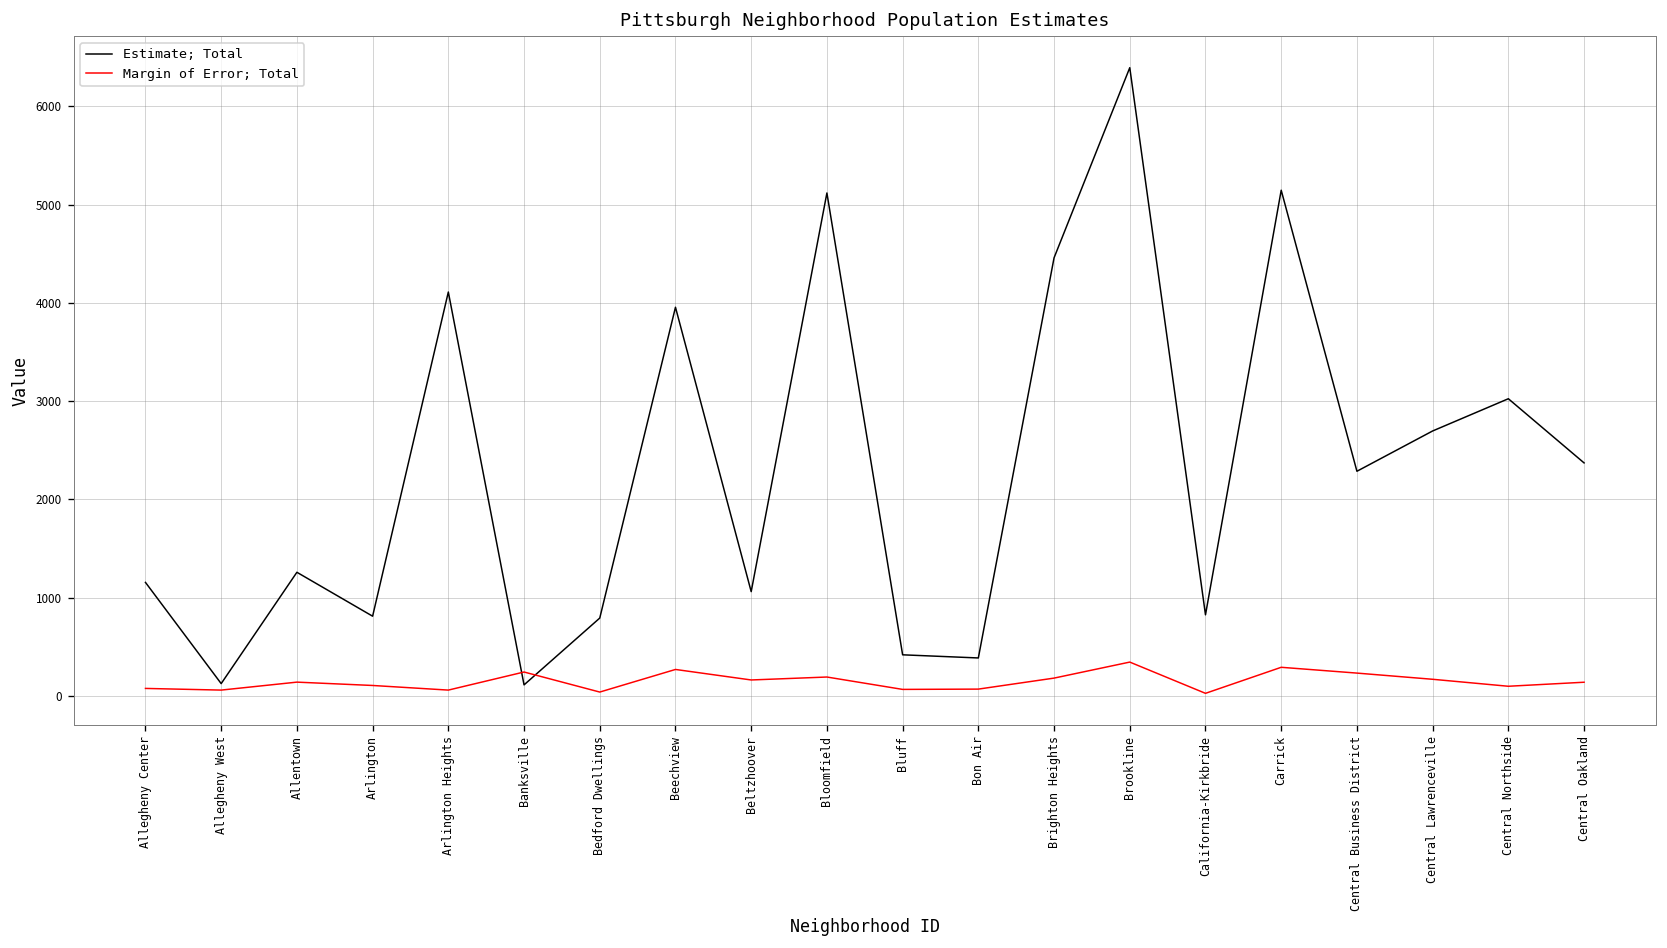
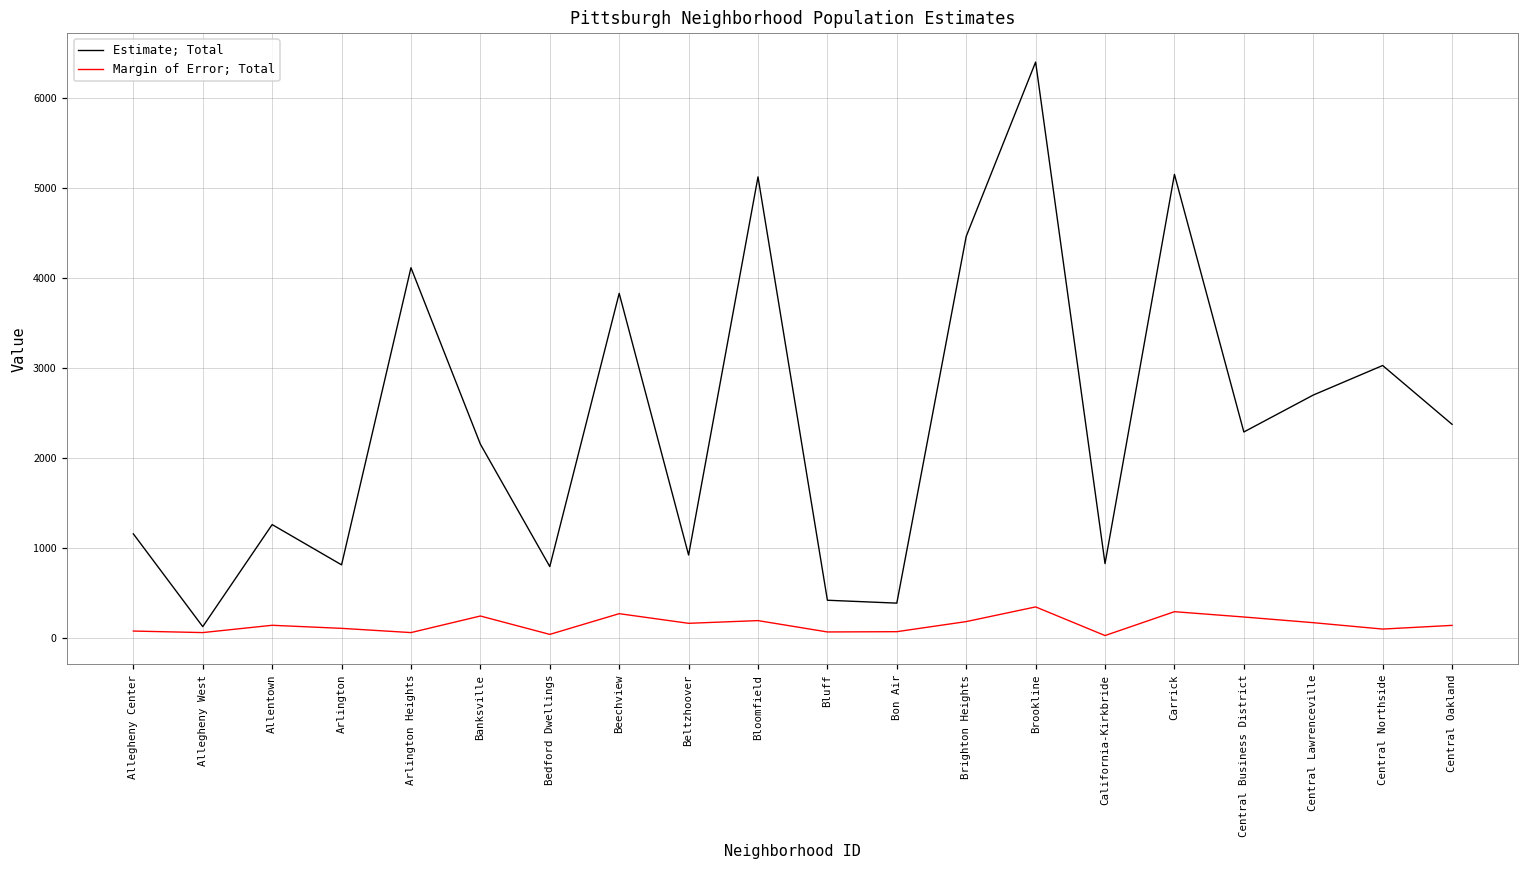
  {
    "Estimate; Total": {
      "Allegheny Center": 1200,
      "Allegheny West": 100,
      "Allentown": 1300,
      "Arlington": 800,
      "Arlington Heights": 4100,
-     "Banksville": 100,
+     "Banksville": 2200,
      "Bedford Dwellings": 800,
-     "Beechview": 4000,
-     "Beltzhoover": 1100,
+     "Beechview": 3800,
+     "Beltzhoover": 900,
      "Bloomfield": 5100,
      "Bluff": 400,
      "Bon Air": 400,
      "Brighton Heights": 4500,
      "Brookline": 6400,
      "California-Kirkbride": 800,
      "Carrick": 5100,
      "Central Business District": 2300,
      "Central Lawrenceville": 2700,
      "Central Northside": 3000,
      "Central Oakland": 2400
    },
    "Margin of Error; Total": {
      "Allegheny Center": 100,
      "Allegheny West": 100,
      "Allentown": 100,
      "Arlington": 100,
      "Arlington Heights": 100,
      "Banksville": 200,
      "Bedford Dwellings": 0,
      "Beechview": 300,
      "Beltzhoover": 200,
      "Bloomfield": 200,
      "Bluff": 100,
      "Bon Air": 100,
      "Brighton Heights": 200,
      "Brookline": 300,
      "California-Kirkbride": 0,
      "Carrick": 300,
      "Central Business District": 200,
      "Central Lawrenceville": 200,
      "Central Northside": 100,
      "Central Oakland": 100
    }
  }
